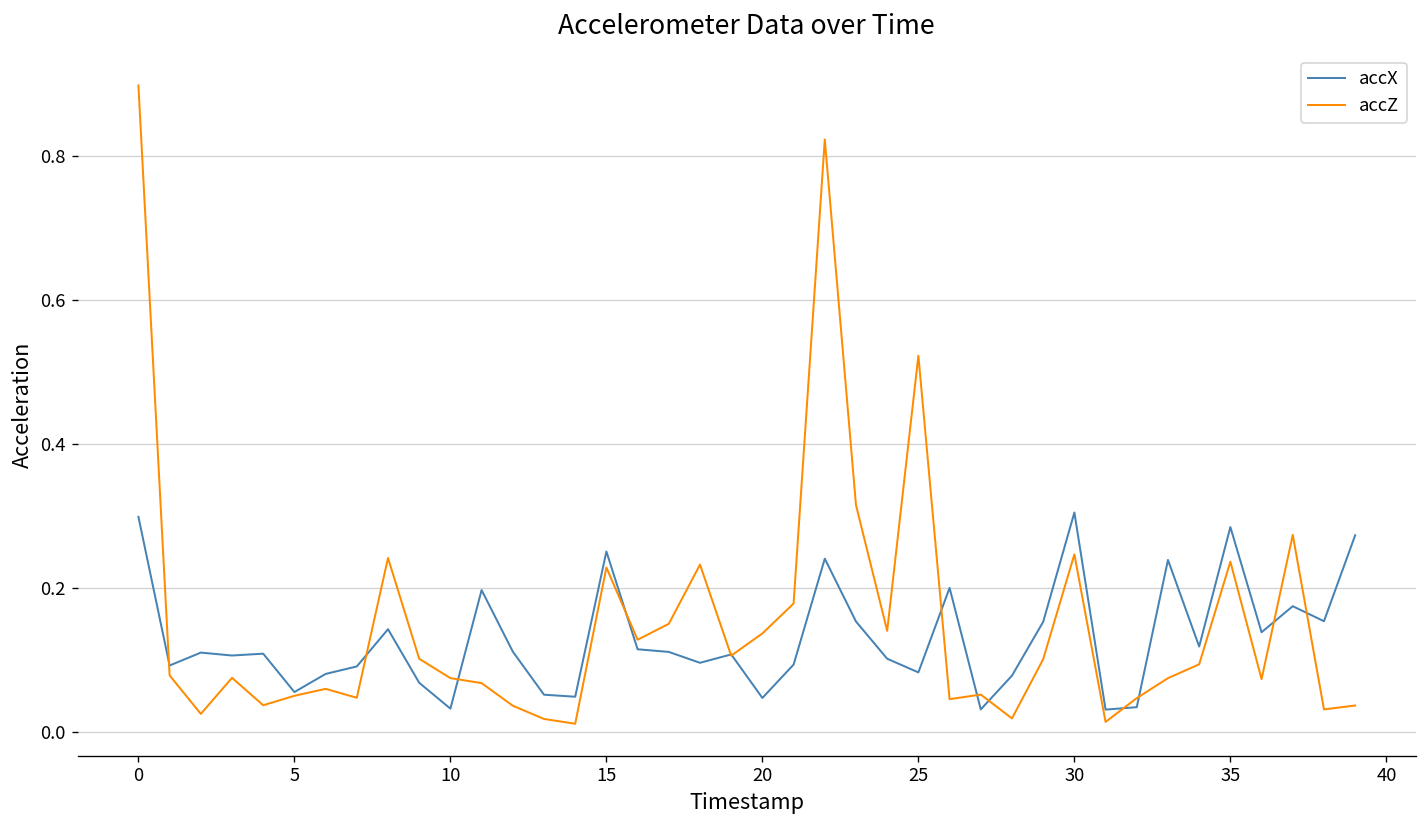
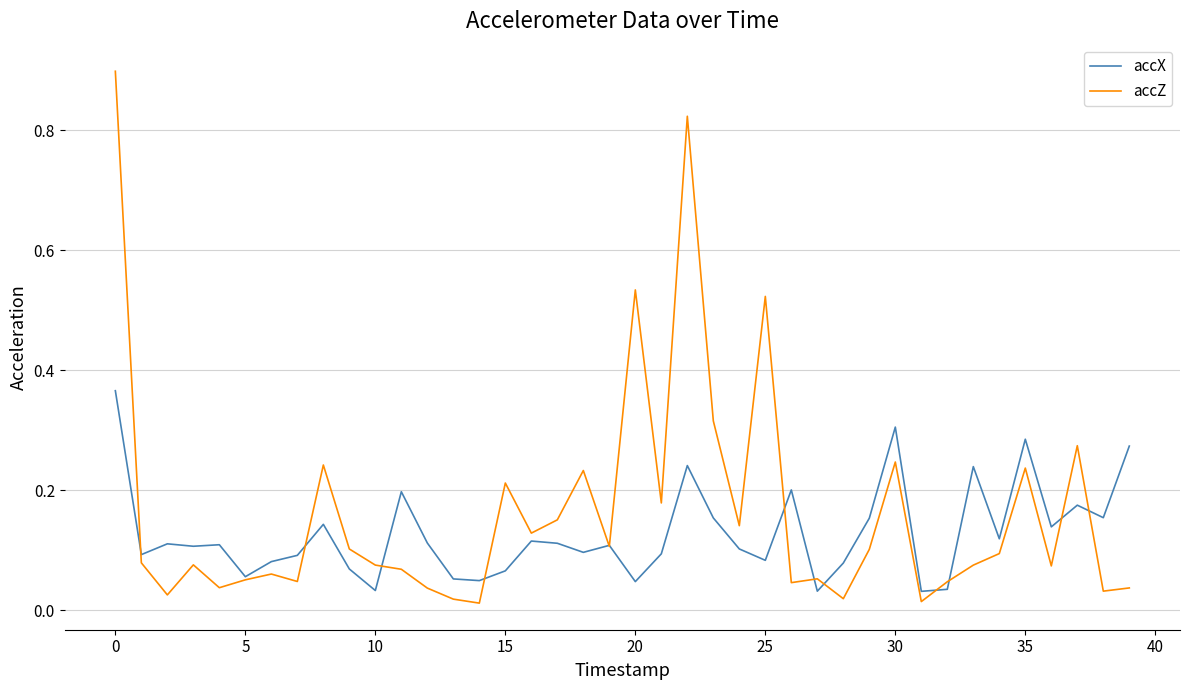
  {
    "accX": {
-     "0": 0.30,
+     "0": 0.37,
      "5": 0.06,
      "10": 0.03,
-     "15": 0.25,
+     "15": 0.07,
      "20": 0.05,
      "25": 0.08,
      "30": 0.31,
      "35": 0.29
    },
    "accZ": {
      "0": 0.90,
      "5": 0.05,
      "10": 0.08,
-     "15": 0.23,
-     "20": 0.14,
+     "15": 0.21,
+     "20": 0.53,
      "25": 0.52,
      "30": 0.25,
      "35": 0.24
    }
  }
